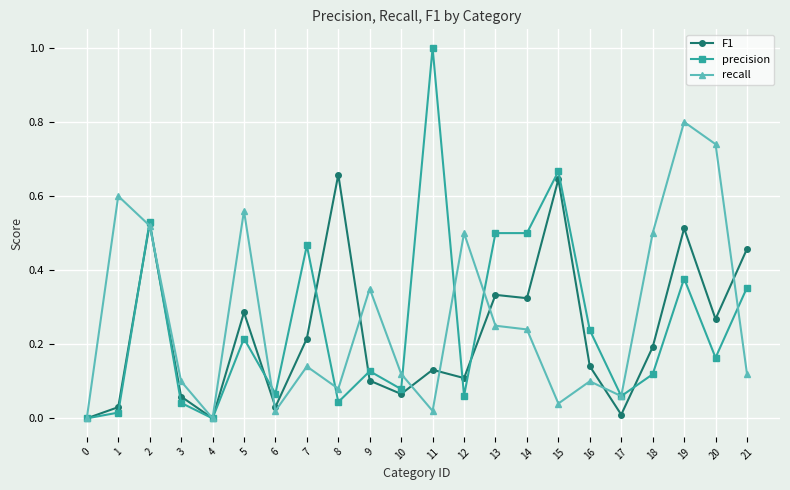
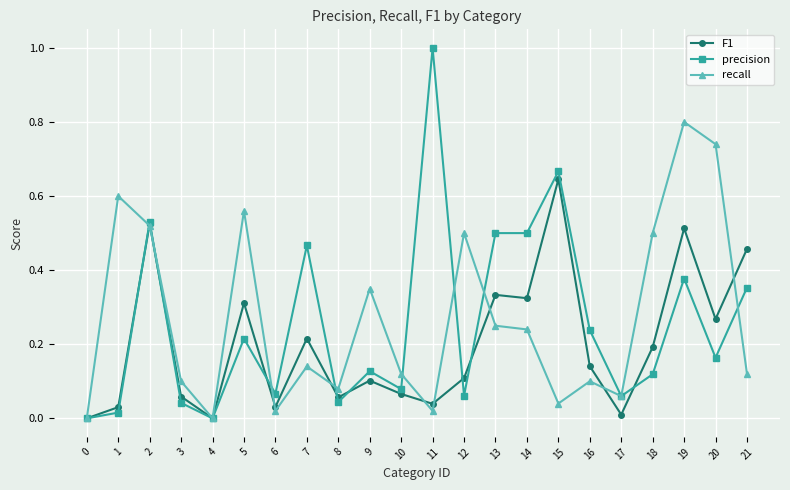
  {
    "F1": {
      "1": 0.03,
      "3": 0.06,
-     "5": 0.29,
+     "5": 0.31,
      "6": 0.03,
      "7": 0.22,
-     "8": 0.66,
+     "8": 0.06,
      "9": 0.10,
      "10": 0.07,
-     "11": 0.13,
+     "11": 0.04,
      "12": 0.11,
      "13": 0.33,
      "14": 0.32,
      "15": 0.65,
      "16": 0.14,
      "17": 0.01,
      "18": 0.19,
      "19": 0.51,
      "20": 0.27,
      "21": 0.46
    }
  }
